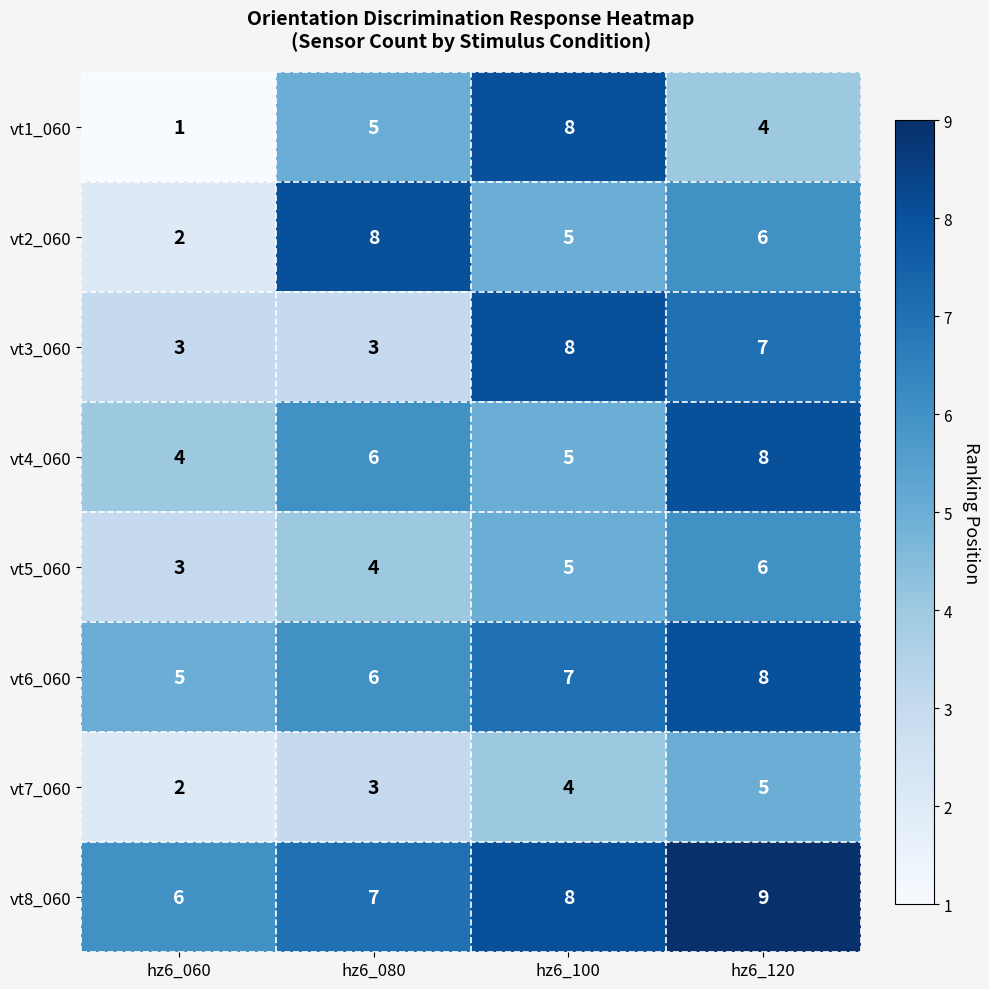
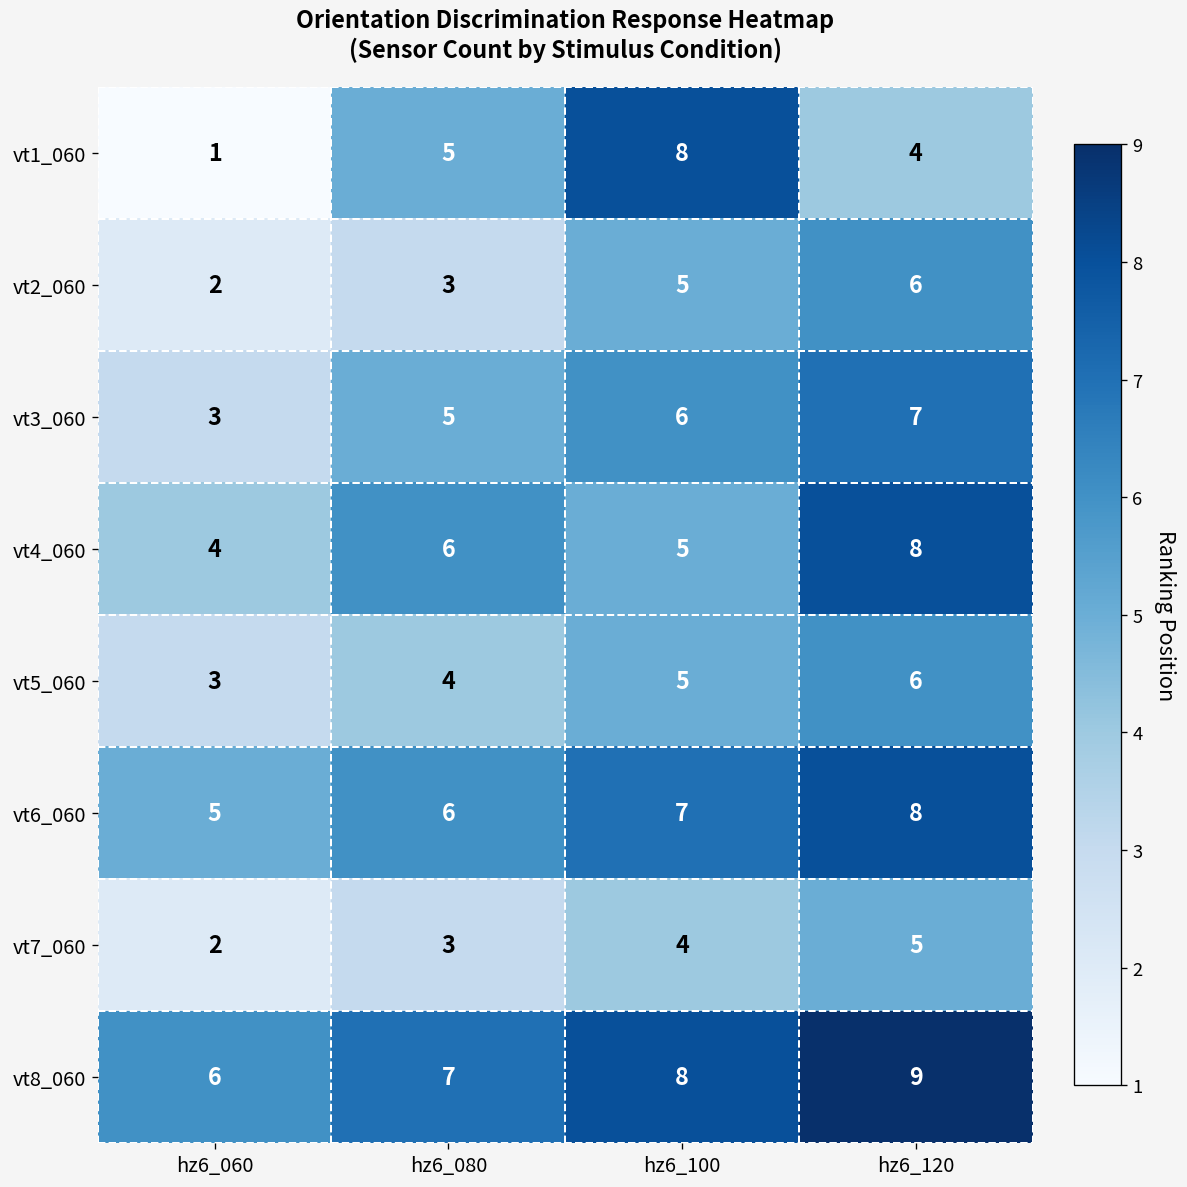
  {
    "vt1_060": {
      "hz6_060": 1,
      "hz6_080": 5,
      "hz6_100": 8,
      "hz6_120": 4
    },
    "vt2_060": {
      "hz6_060": 2,
-     "hz6_080": 8,
+     "hz6_080": 3,
      "hz6_100": 5,
      "hz6_120": 6
    },
    "vt3_060": {
      "hz6_060": 3,
-     "hz6_080": 3,
-     "hz6_100": 8,
+     "hz6_080": 5,
+     "hz6_100": 6,
      "hz6_120": 7
    },
    "vt4_060": {
      "hz6_060": 4,
      "hz6_080": 6,
      "hz6_100": 5,
      "hz6_120": 8
    },
    "vt5_060": {
      "hz6_060": 3,
      "hz6_080": 4,
      "hz6_100": 5,
      "hz6_120": 6
    },
    "vt6_060": {
      "hz6_060": 5,
      "hz6_080": 6,
      "hz6_100": 7,
      "hz6_120": 8
    },
    "vt7_060": {
      "hz6_060": 2,
      "hz6_080": 3,
      "hz6_100": 4,
      "hz6_120": 5
    },
    "vt8_060": {
      "hz6_060": 6,
      "hz6_080": 7,
      "hz6_100": 8,
      "hz6_120": 9
    }
  }
